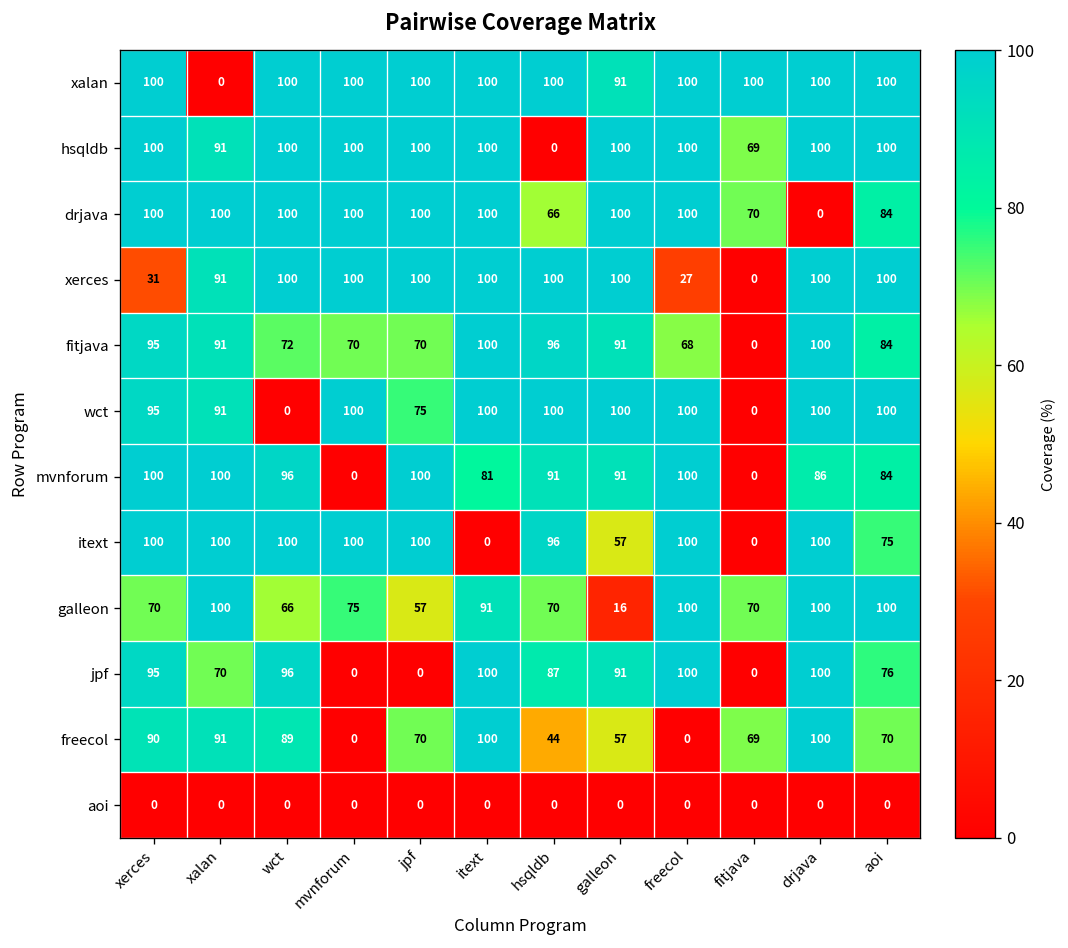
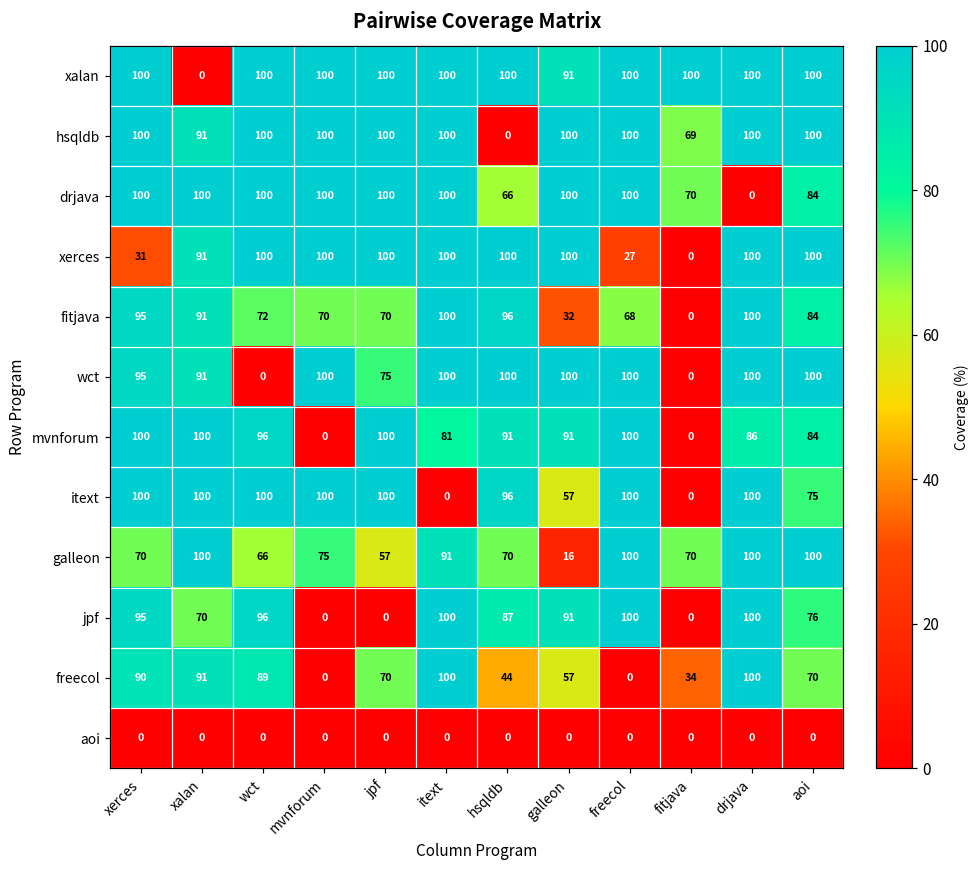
  {
    "xalan": {
      "xerces": 100,
      "xalan": 0,
      "wct": 100,
      "mvnforum": 100,
      "jpf": 100,
      "itext": 100,
      "hsqldb": 100,
      "galleon": 91,
      "freecol": 100,
      "fitjava": 100,
      "drjava": 100,
      "aoi": 100
    },
    "hsqldb": {
      "xerces": 100,
      "xalan": 91,
      "wct": 100,
      "mvnforum": 100,
      "jpf": 100,
      "itext": 100,
      "hsqldb": 0,
      "galleon": 100,
      "freecol": 100,
      "fitjava": 69,
      "drjava": 100,
      "aoi": 100
    },
    "drjava": {
      "xerces": 100,
      "xalan": 100,
      "wct": 100,
      "mvnforum": 100,
      "jpf": 100,
      "itext": 100,
      "hsqldb": 66,
      "galleon": 100,
      "freecol": 100,
      "fitjava": 70,
      "drjava": 0,
      "aoi": 84
    },
    "xerces": {
      "xerces": 31,
      "xalan": 91,
      "wct": 100,
      "mvnforum": 100,
      "jpf": 100,
      "itext": 100,
      "hsqldb": 100,
      "galleon": 100,
      "freecol": 27,
      "fitjava": 0,
      "drjava": 100,
      "aoi": 100
    },
    "fitjava": {
      "xerces": 95,
      "xalan": 91,
      "wct": 72,
      "mvnforum": 70,
      "jpf": 70,
      "itext": 100,
      "hsqldb": 96,
-     "galleon": 91,
+     "galleon": 32,
      "freecol": 68,
      "fitjava": 0,
      "drjava": 100,
      "aoi": 84
    },
    "wct": {
      "xerces": 95,
      "xalan": 91,
      "wct": 0,
      "mvnforum": 100,
      "jpf": 75,
      "itext": 100,
      "hsqldb": 100,
      "galleon": 100,
      "freecol": 100,
      "fitjava": 0,
      "drjava": 100,
      "aoi": 100
    },
    "mvnforum": {
      "xerces": 100,
      "xalan": 100,
      "wct": 96,
      "mvnforum": 0,
      "jpf": 100,
      "itext": 81,
      "hsqldb": 91,
      "galleon": 91,
      "freecol": 100,
      "fitjava": 0,
      "drjava": 86,
      "aoi": 84
    },
    "itext": {
      "xerces": 100,
      "xalan": 100,
      "wct": 100,
      "mvnforum": 100,
      "jpf": 100,
      "itext": 0,
      "hsqldb": 96,
      "galleon": 57,
      "freecol": 100,
      "fitjava": 0,
      "drjava": 100,
      "aoi": 75
    },
    "galleon": {
      "xerces": 70,
      "xalan": 100,
      "wct": 66,
      "mvnforum": 75,
      "jpf": 57,
      "itext": 91,
      "hsqldb": 70,
      "galleon": 16,
      "freecol": 100,
      "fitjava": 70,
      "drjava": 100,
      "aoi": 100
    },
    "jpf": {
      "xerces": 95,
      "xalan": 70,
      "wct": 96,
      "mvnforum": 0,
      "jpf": 0,
      "itext": 100,
      "hsqldb": 87,
      "galleon": 91,
      "freecol": 100,
      "fitjava": 0,
      "drjava": 100,
      "aoi": 76
    },
    "freecol": {
      "xerces": 90,
      "xalan": 91,
      "wct": 89,
      "mvnforum": 0,
      "jpf": 70,
      "itext": 100,
      "hsqldb": 44,
      "galleon": 57,
      "freecol": 0,
-     "fitjava": 69,
+     "fitjava": 34,
      "drjava": 100,
      "aoi": 70
    },
    "aoi": {
      "xerces": 0,
      "xalan": 0,
      "wct": 0,
      "mvnforum": 0,
      "jpf": 0,
      "itext": 0,
      "hsqldb": 0,
      "galleon": 0,
      "freecol": 0,
      "fitjava": 0,
      "drjava": 0,
      "aoi": 0
    }
  }
